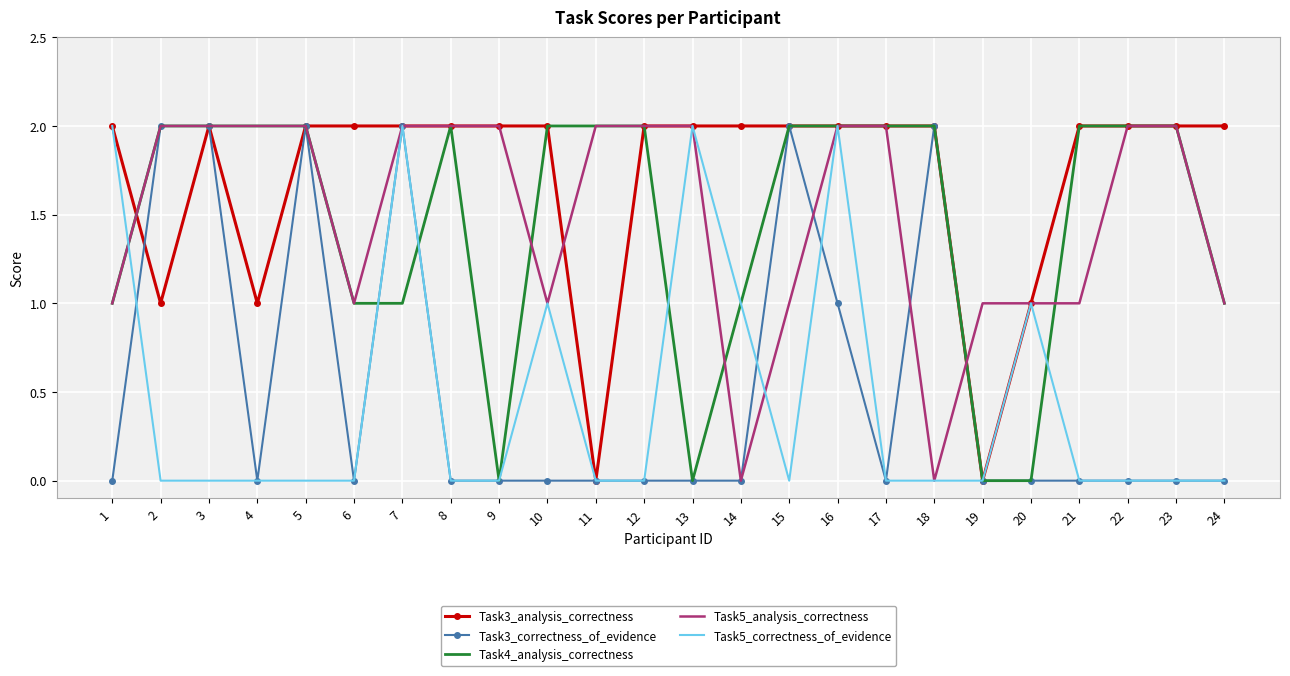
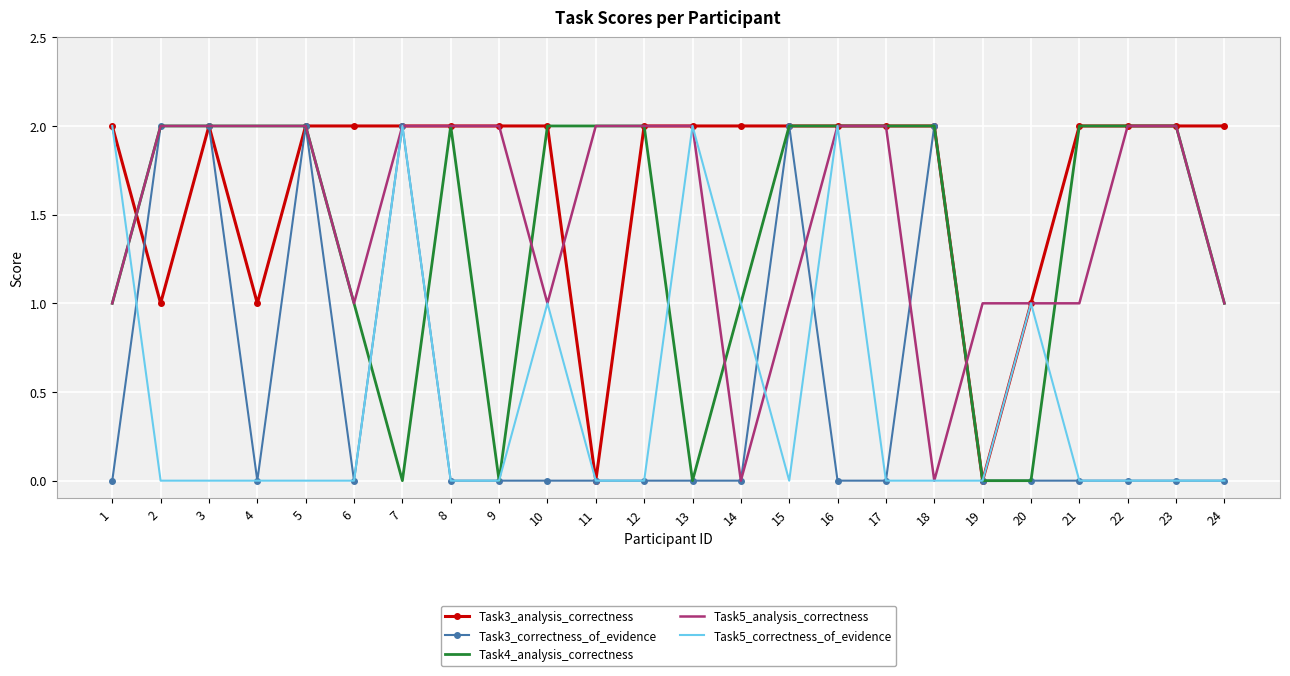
  {
    "Task3_analysis_correctness": {
      "2": 1,
      "4": 1,
      "6": 2,
      "14": 2,
      "24": 2
    },
    "Task3_correctness_of_evidence": {
      "1": 0,
      "10": 0,
-     "16": 1
+     "16": 0
    },
    "Task4_analysis_correctness": {
-     "7": 1
+     "7": 0
    },
    "Task5_analysis_correctness": {
      "15": 1,
      "19": 1,
      "21": 1
    },
    "Task5_correctness_of_evidence": {
      "2": 0,
      "3": 0,
      "5": 0,
      "15": 0
    }
  }
